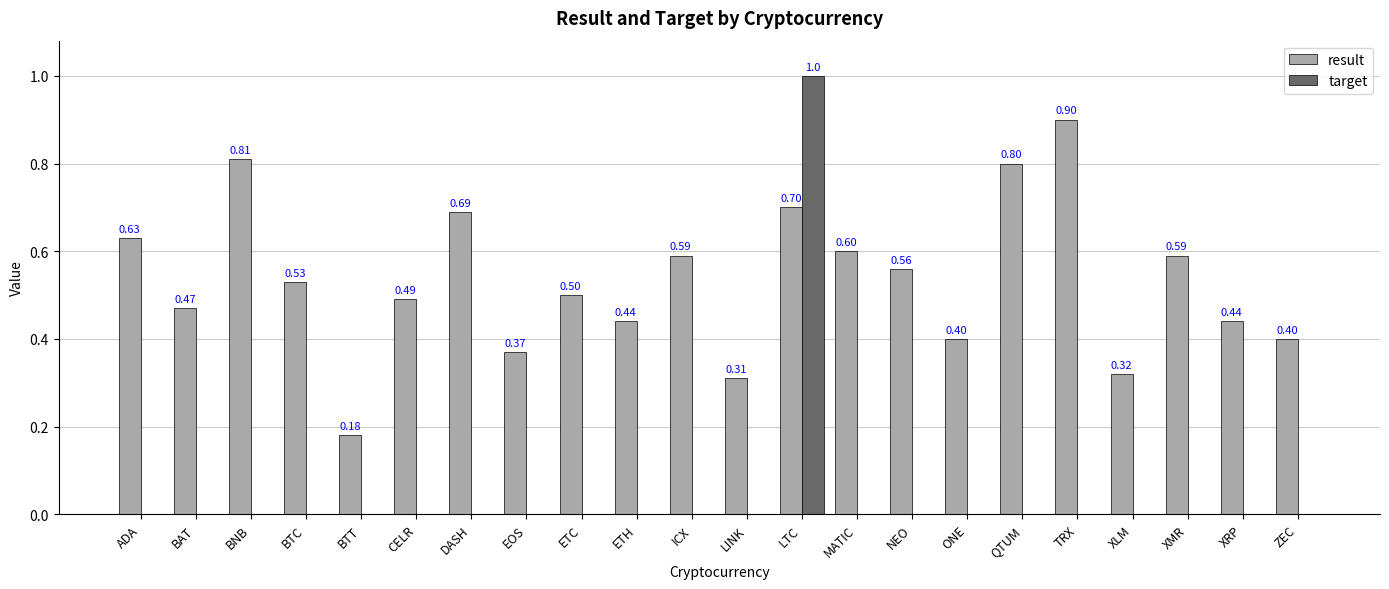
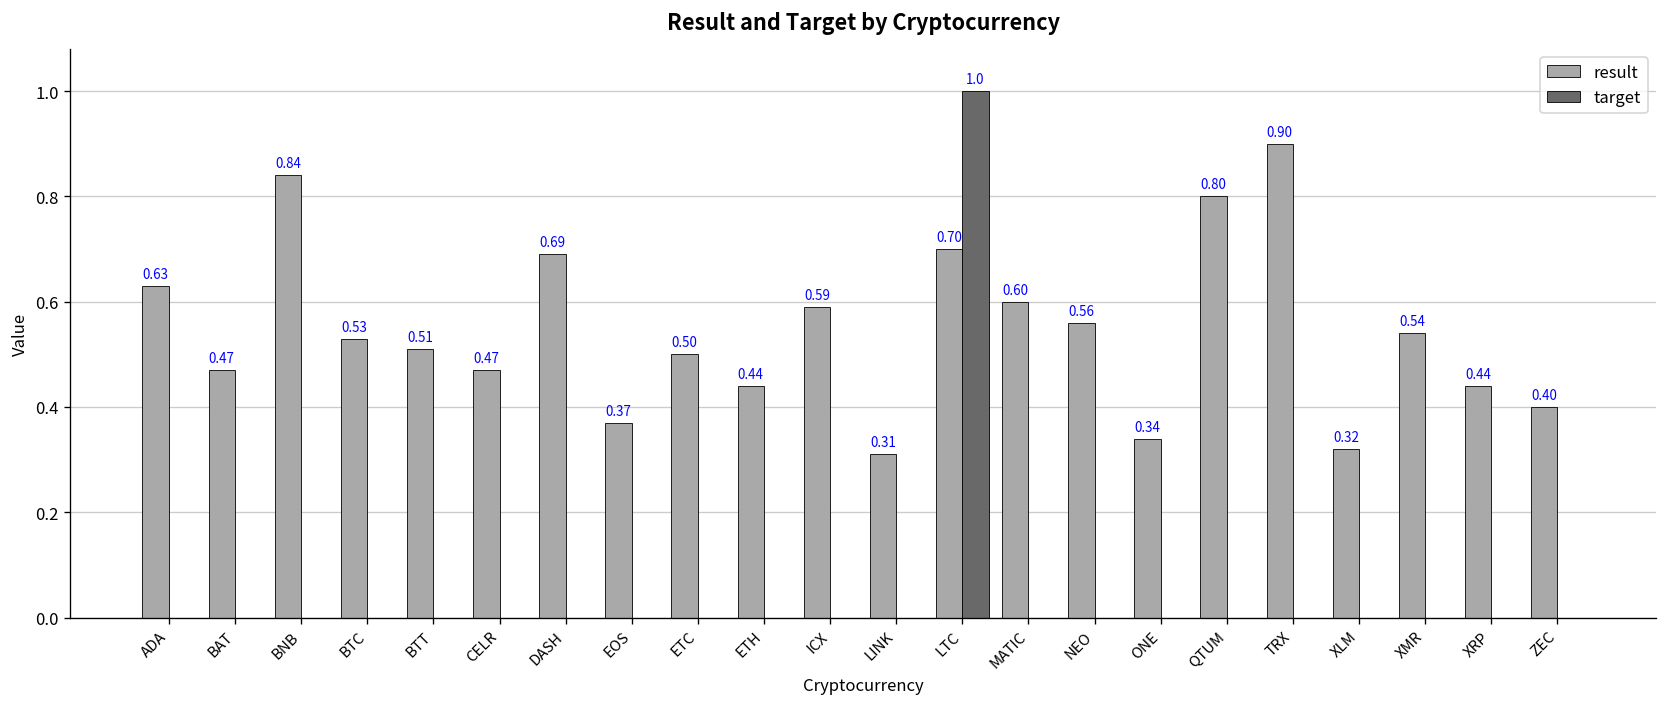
  {
    "result": {
      "ADA": 0.63,
      "BAT": 0.47,
-     "BNB": 0.81,
+     "BNB": 0.84,
      "BTC": 0.53,
-     "BTT": 0.18,
-     "CELR": 0.49,
+     "BTT": 0.51,
+     "CELR": 0.47,
      "DASH": 0.69,
      "EOS": 0.37,
      "ETC": 0.50,
      "ETH": 0.44,
      "ICX": 0.59,
      "LINK": 0.31,
      "LTC": 0.70,
      "MATIC": 0.60,
      "NEO": 0.56,
-     "ONE": 0.40,
+     "ONE": 0.34,
      "QTUM": 0.80,
      "TRX": 0.90,
      "XLM": 0.32,
-     "XMR": 0.59,
+     "XMR": 0.54,
      "XRP": 0.44,
      "ZEC": 0.40
    },
    "target": {
      "LTC": 1.0
    }
  }
